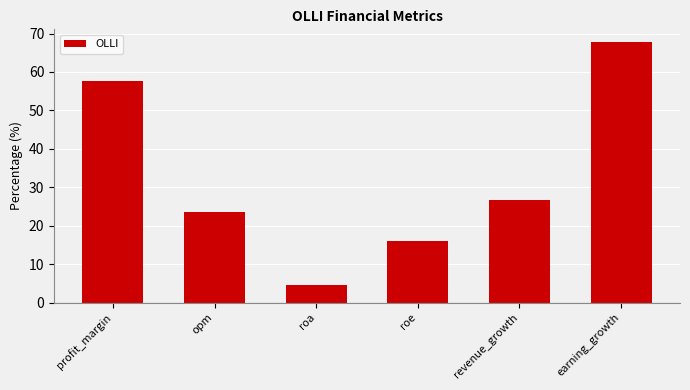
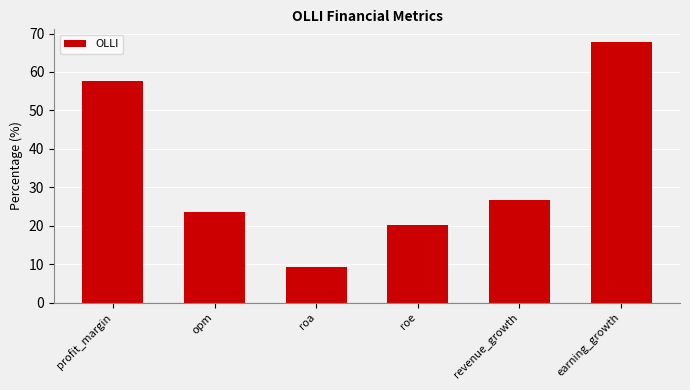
  {
    "profit_margin": 58,
    "opm": 24,
-   "roa": 5,
-   "roe": 16,
+   "roa": 9,
+   "roe": 20,
    "revenue_growth": 27,
    "earning_growth": 68
  }
